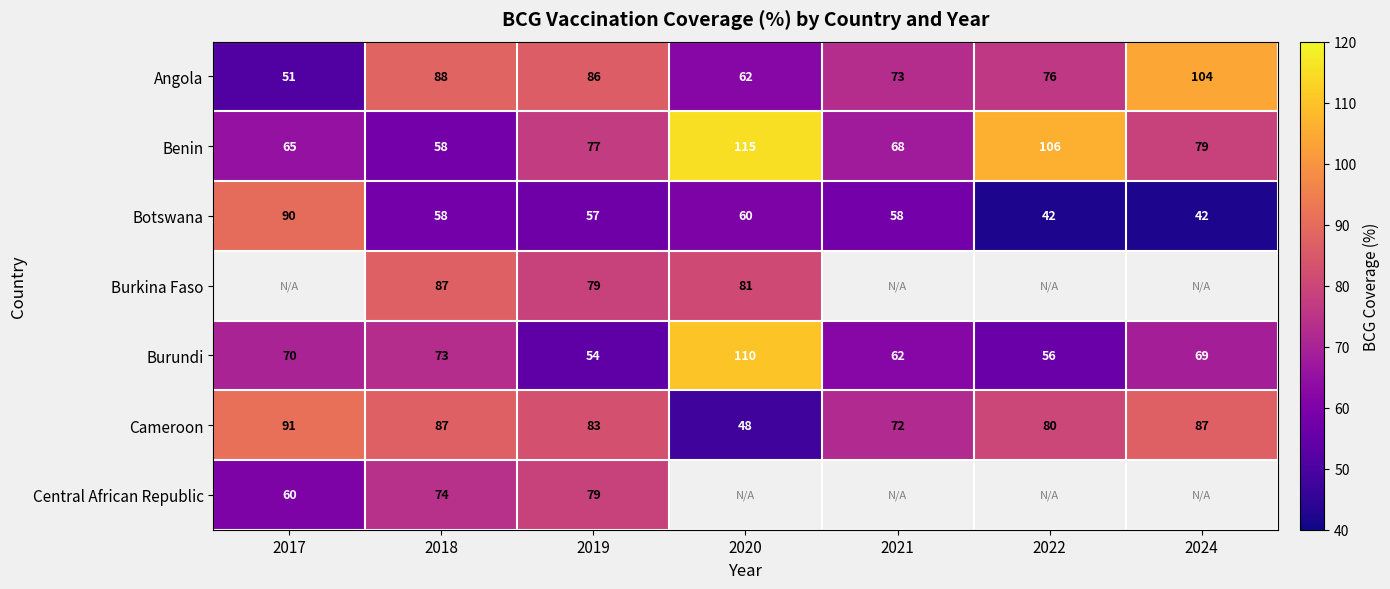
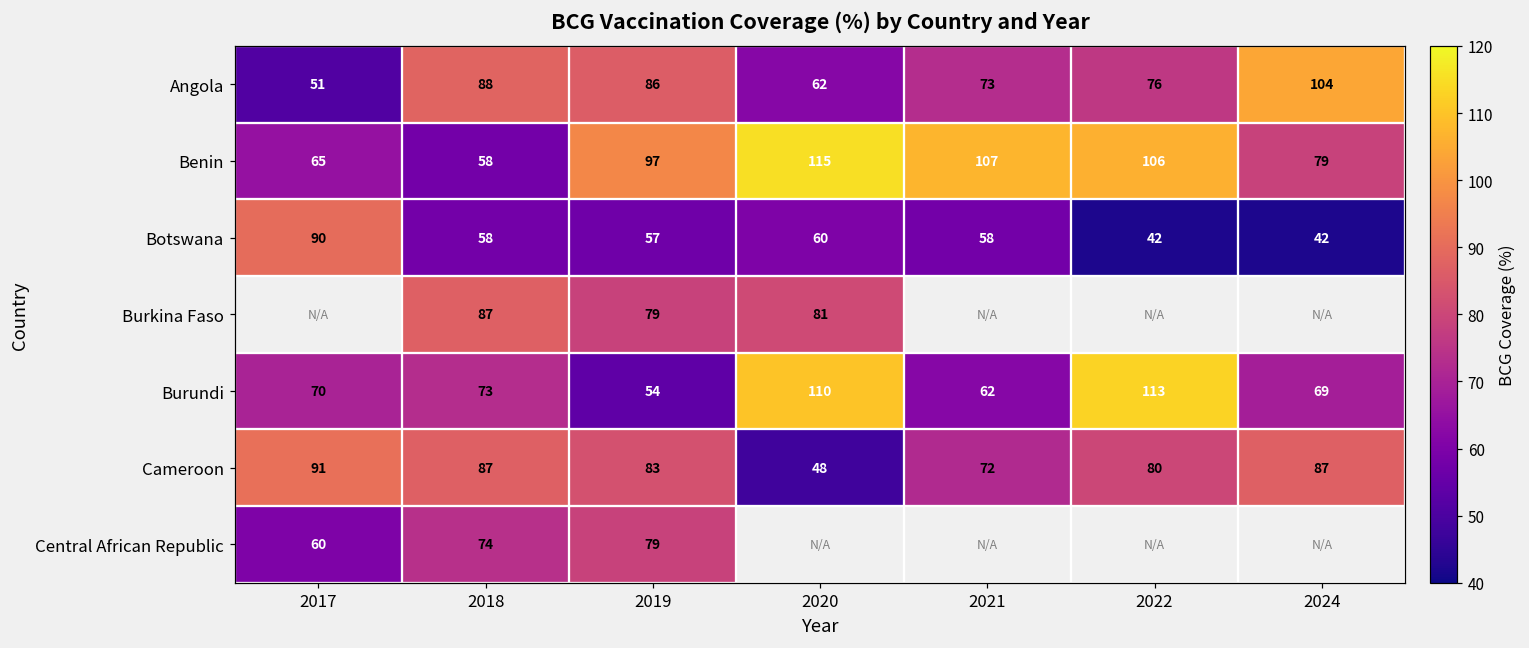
  {
    "Angola": {
      "2017": 51,
      "2018": 88,
      "2019": 86,
      "2020": 62,
      "2021": 73,
      "2022": 76,
      "2024": 104
    },
    "Benin": {
      "2017": 65,
      "2018": 58,
-     "2019": 77,
+     "2019": 97,
      "2020": 115,
-     "2021": 68,
+     "2021": 107,
      "2022": 106,
      "2024": 79
    },
    "Botswana": {
      "2017": 90,
      "2018": 58,
      "2019": 57,
      "2020": 60,
      "2021": 58,
      "2022": 42,
      "2024": 42
    },
    "Burkina Faso": {
      "2018": 87,
      "2019": 79,
      "2020": 81
    },
    "Burundi": {
      "2017": 70,
      "2018": 73,
      "2019": 54,
      "2020": 110,
      "2021": 62,
-     "2022": 56,
+     "2022": 113,
      "2024": 69
    },
    "Cameroon": {
      "2017": 91,
      "2018": 87,
      "2019": 83,
      "2020": 48,
      "2021": 72,
      "2022": 80,
      "2024": 87
    },
    "Central African Republic": {
      "2017": 60,
      "2018": 74,
      "2019": 79
    }
  }
